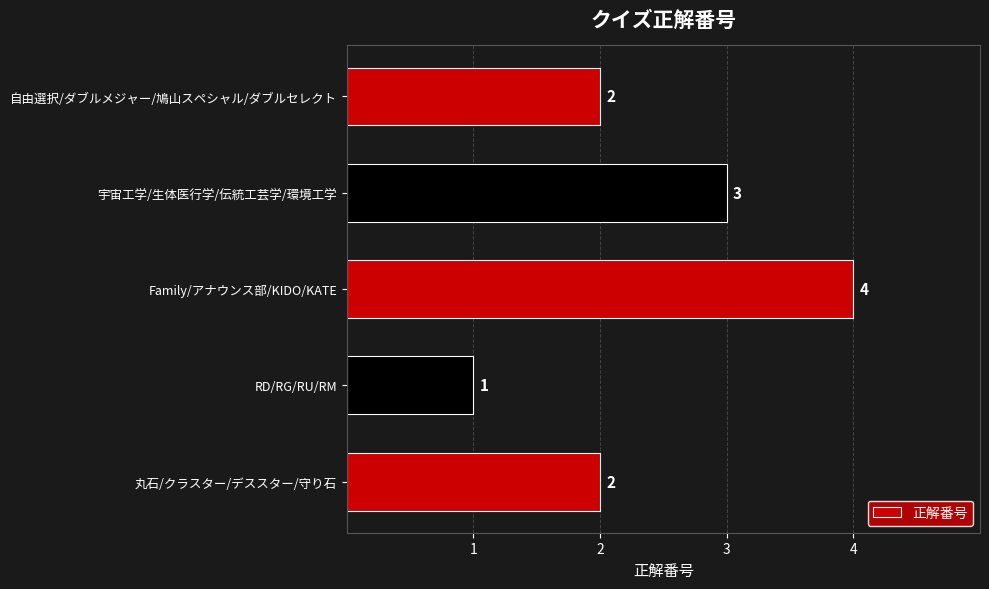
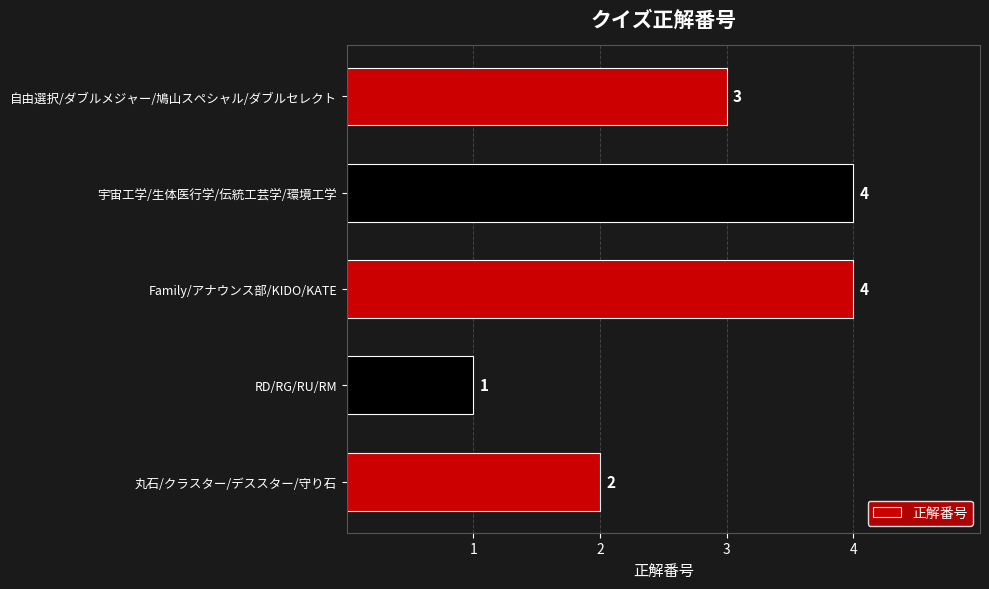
  {
-   "自由選択/ダブルメジャー/鳩山スペシャル/ダブルセレクト": 2,
-   "宇宙工学/生体医行学/伝統工芸学/環境工学": 3,
+   "自由選択/ダブルメジャー/鳩山スペシャル/ダブルセレクト": 3,
+   "宇宙工学/生体医行学/伝統工芸学/環境工学": 4,
    "Family/アナウンス部/KIDO/KATE": 4,
    "RD/RG/RU/RM": 1,
    "丸石/クラスター/デススター/守り石": 2
  }
